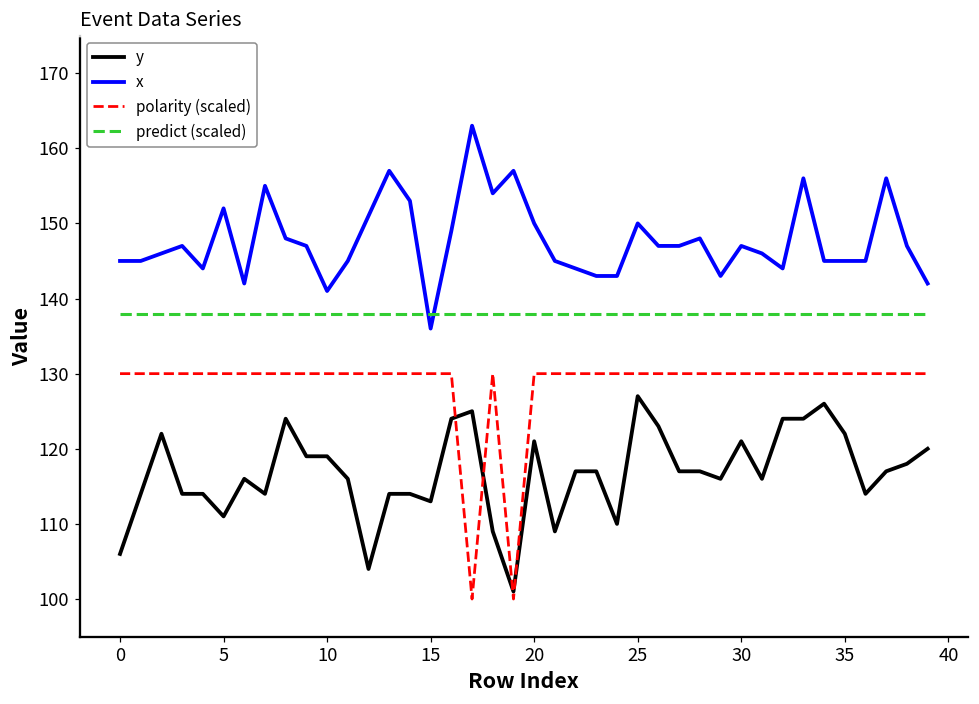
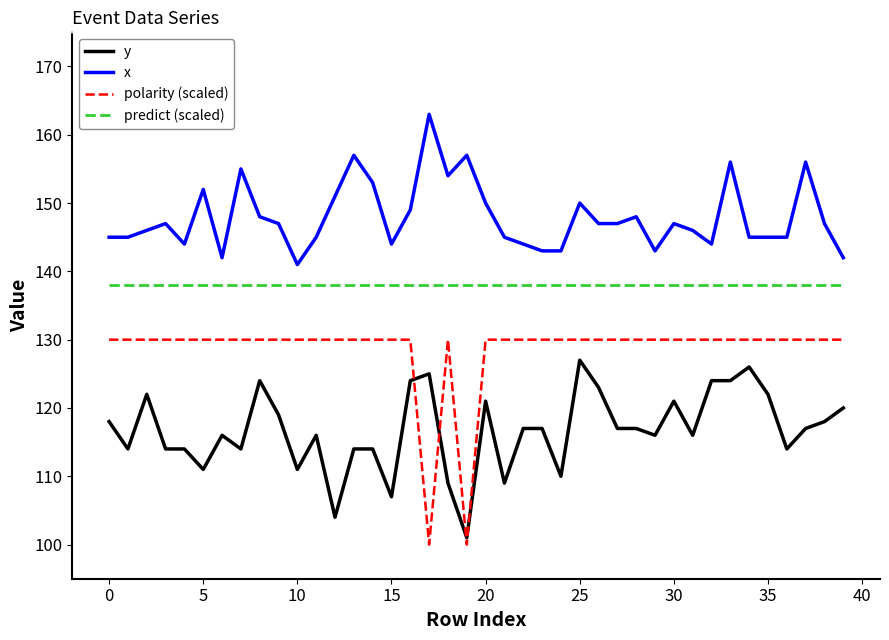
  {
    "y": {
-     "0": 106,
+     "0": 118,
      "5": 111,
-     "10": 119,
-     "15": 113,
+     "10": 111,
+     "15": 107,
      "20": 121,
      "25": 127,
      "30": 121,
      "35": 122
    },
    "x": {
      "0": 145,
      "5": 152,
      "10": 141,
-     "15": 136,
+     "15": 144,
      "20": 150,
      "25": 150,
      "30": 147,
      "35": 145
    },
    "polarity (scaled)": {
      "0": 130,
      "5": 130,
      "10": 130,
      "15": 130,
      "20": 130,
      "25": 130,
      "30": 130,
      "35": 130
    },
    "predict (scaled)": {
      "0": 138,
      "5": 138,
      "10": 138,
      "15": 138,
      "20": 138,
      "25": 138,
      "30": 138,
      "35": 138
    }
  }
